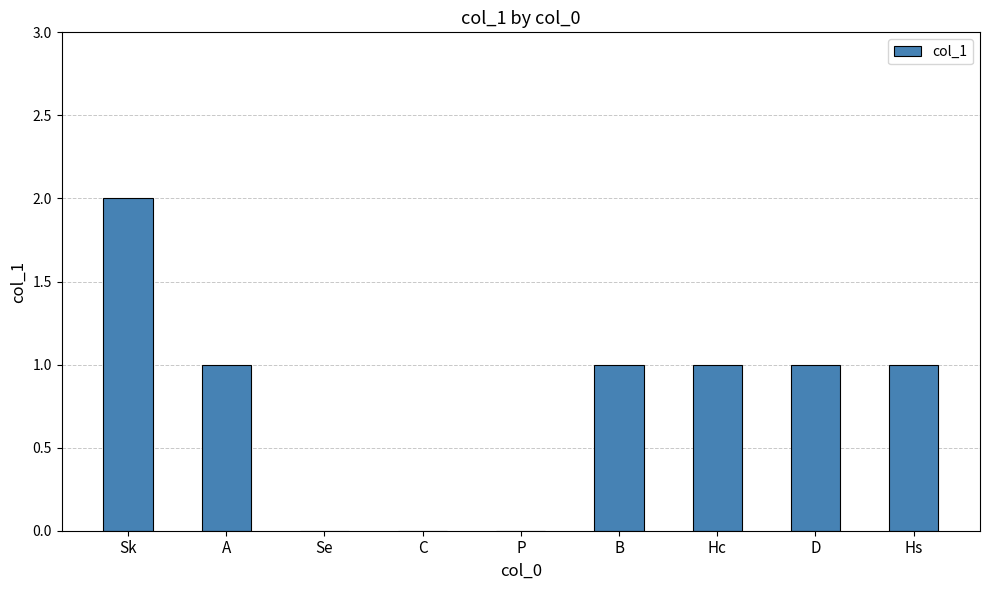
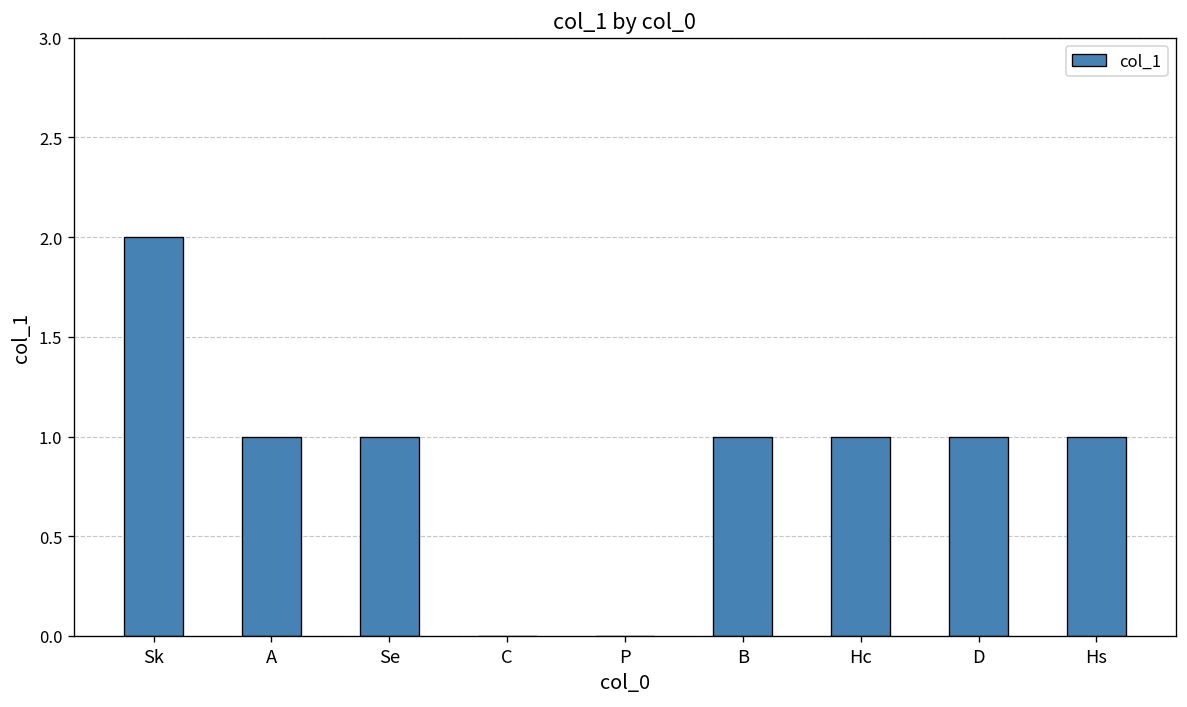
  {
    "Sk": 2,
    "A": 1,
-   "Se": 0,
+   "Se": 1,
    "C": 0,
    "P": 0,
    "B": 1,
    "Hc": 1,
    "D": 1,
    "Hs": 1
  }
